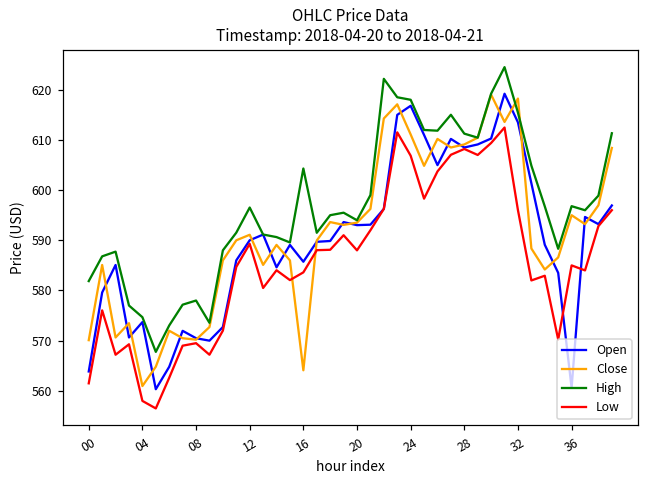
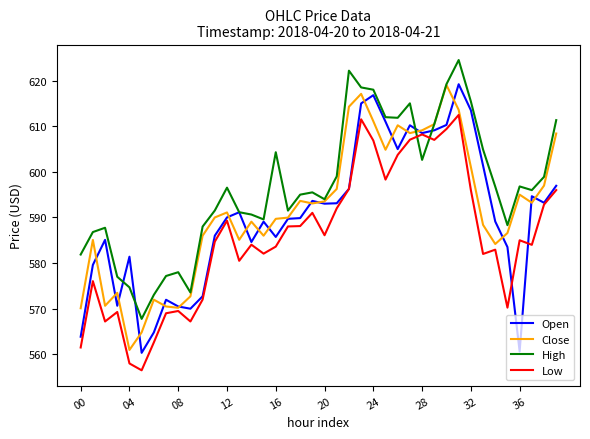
  {
    "Open": {
      "00": 564,
-     "04": 574,
+     "04": 581,
      "12": 590,
      "16": 586,
      "24": 617,
      "32": 614
    },
    "Close": {
      "00": 570,
      "04": 561,
      "12": 591,
-     "16": 564,
+     "16": 590,
      "24": 611,
      "28": 609,
-     "32": 618,
+     "32": 601,
      "36": 595
    },
    "High": {
      "00": 582,
      "04": 575,
      "08": 578,
      "12": 597,
      "16": 604,
      "24": 618,
-     "28": 611,
+     "28": 603,
      "32": 615,
      "36": 597
    },
    "Low": {
      "00": 562,
      "04": 558,
      "08": 570,
      "12": 589,
      "16": 584,
-     "20": 588,
+     "20": 586,
      "24": 607,
      "32": 596,
      "36": 585
    }
  }
